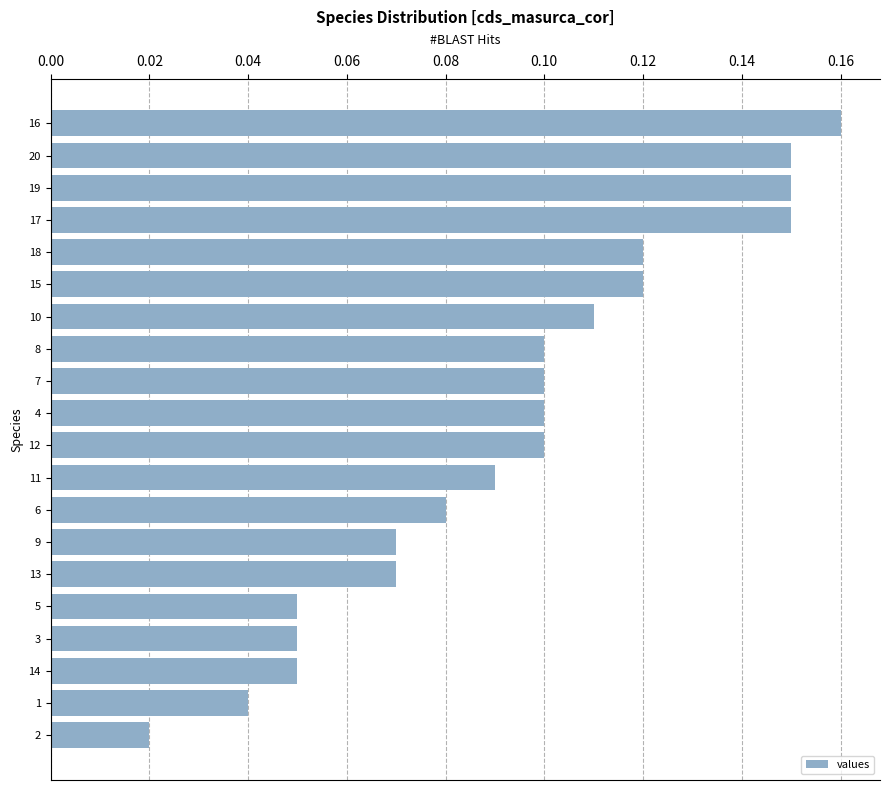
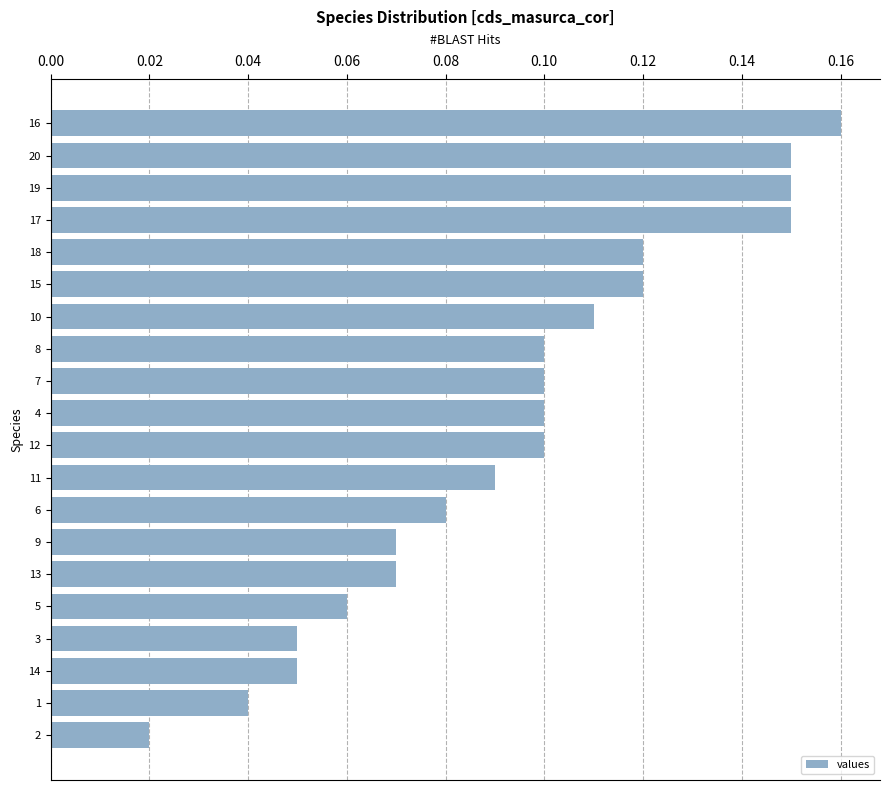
  {
    "16": 0.16,
    "20": 0.15,
    "19": 0.15,
    "17": 0.15,
    "18": 0.12,
    "15": 0.12,
    "10": 0.11,
    "8": 0.10,
    "7": 0.10,
    "4": 0.10,
    "12": 0.10,
    "11": 0.09,
    "6": 0.08,
    "9": 0.07,
    "13": 0.07,
-   "5": 0.05,
+   "5": 0.06,
    "3": 0.05,
    "14": 0.05,
    "1": 0.04,
    "2": 0.02
  }
